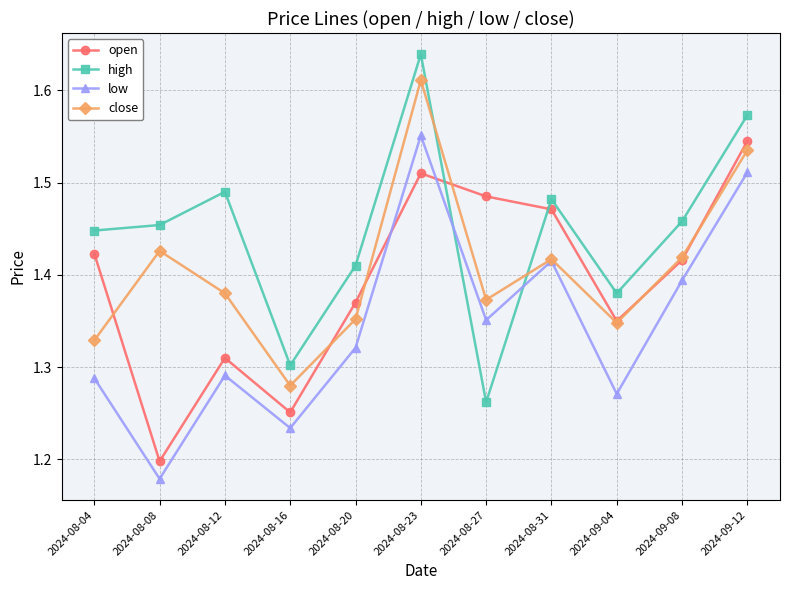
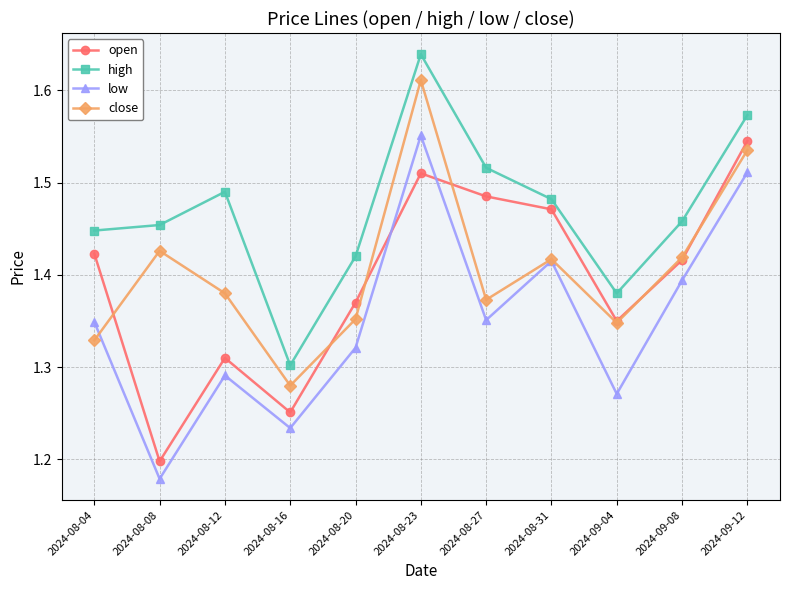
  {
    "high": {
      "2024-08-04": 1.45,
      "2024-08-08": 1.45,
      "2024-08-12": 1.49,
      "2024-08-16": 1.30,
-     "2024-08-20": 1.41,
+     "2024-08-20": 1.42,
      "2024-08-23": 1.64,
-     "2024-08-27": 1.26,
+     "2024-08-27": 1.52,
      "2024-08-31": 1.48,
      "2024-09-04": 1.38,
      "2024-09-08": 1.46,
      "2024-09-12": 1.57
    },
    "low": {
-     "2024-08-04": 1.29,
+     "2024-08-04": 1.35,
      "2024-08-08": 1.18,
      "2024-08-12": 1.29,
      "2024-08-16": 1.23,
      "2024-08-20": 1.32,
      "2024-08-23": 1.55,
      "2024-08-27": 1.35,
      "2024-09-04": 1.27,
      "2024-09-08": 1.39,
      "2024-09-12": 1.51
    }
  }
